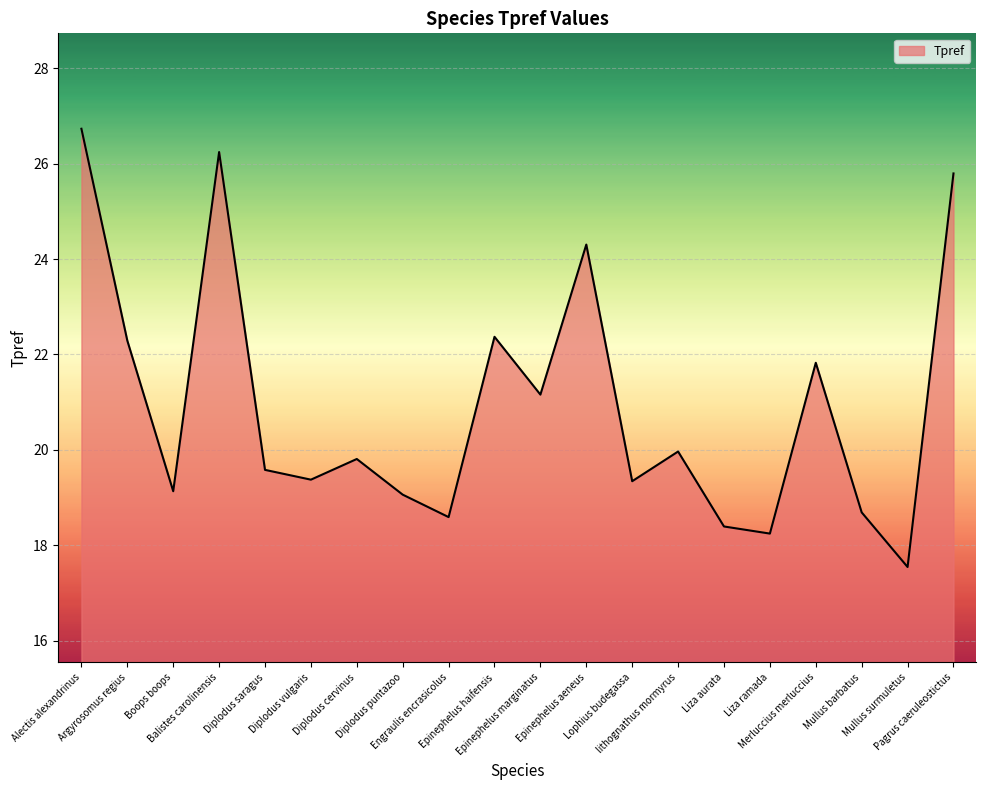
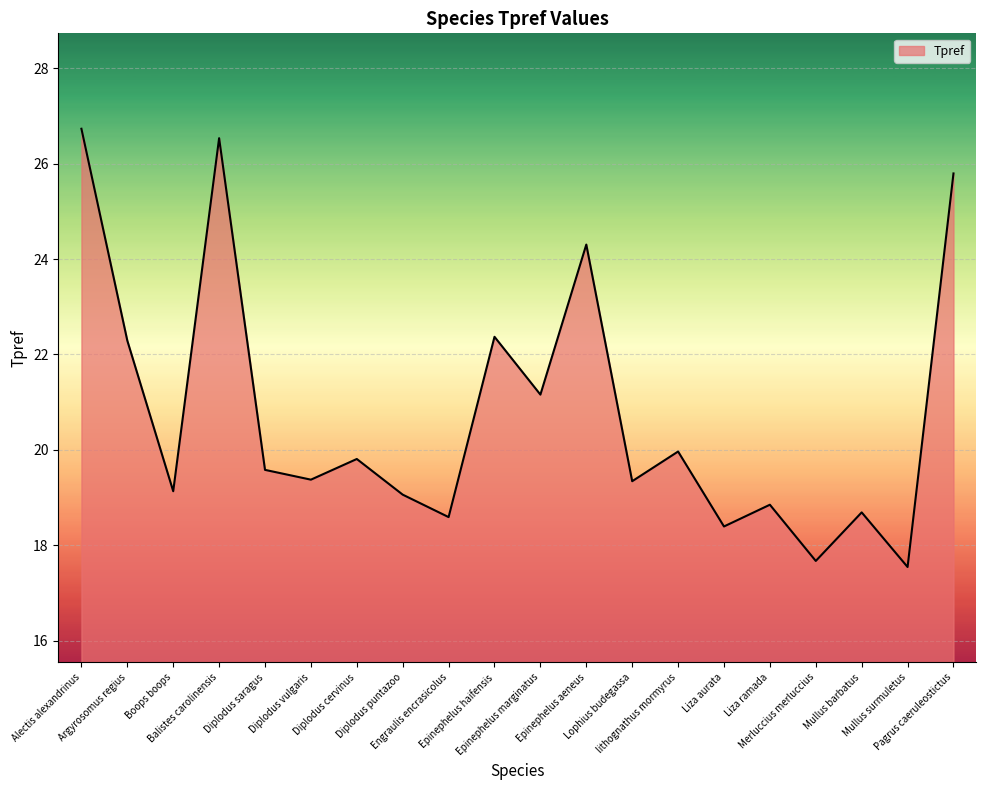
  {
    "Alectis alexandrinus": 26.7,
    "Argyrosomus regius": 22.3,
    "Boops boops": 19.1,
-   "Balistes carolinensis": 26.2,
+   "Balistes carolinensis": 26.5,
    "Diplodus saragus": 19.6,
    "Diplodus vulgaris": 19.4,
    "Diplodus cervinus": 19.8,
    "Diplodus puntazoo": 19.1,
    "Engraulis encrasicolus": 18.6,
    "Epinephelus haifensis": 22.4,
    "Epinephelus marginatus": 21.2,
    "Epinephelus aeneus": 24.3,
    "Lophius budegassa": 19.3,
    "lithognathus mormyrus": 20.0,
    "Liza aurata": 18.4,
-   "Liza ramada": 18.2,
-   "Merluccius merluccius": 21.8,
+   "Liza ramada": 18.9,
+   "Merluccius merluccius": 17.7,
    "Mullus barbatus": 18.7,
    "Mullus surmuletus": 17.5,
    "Pagrus caeruleostictus": 25.8
  }
